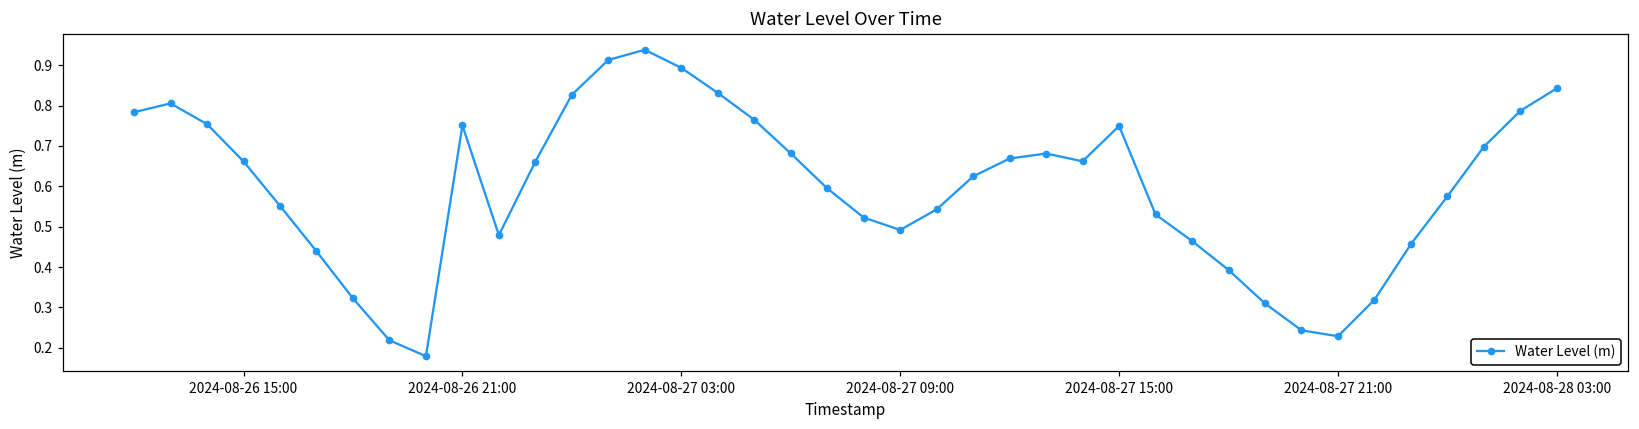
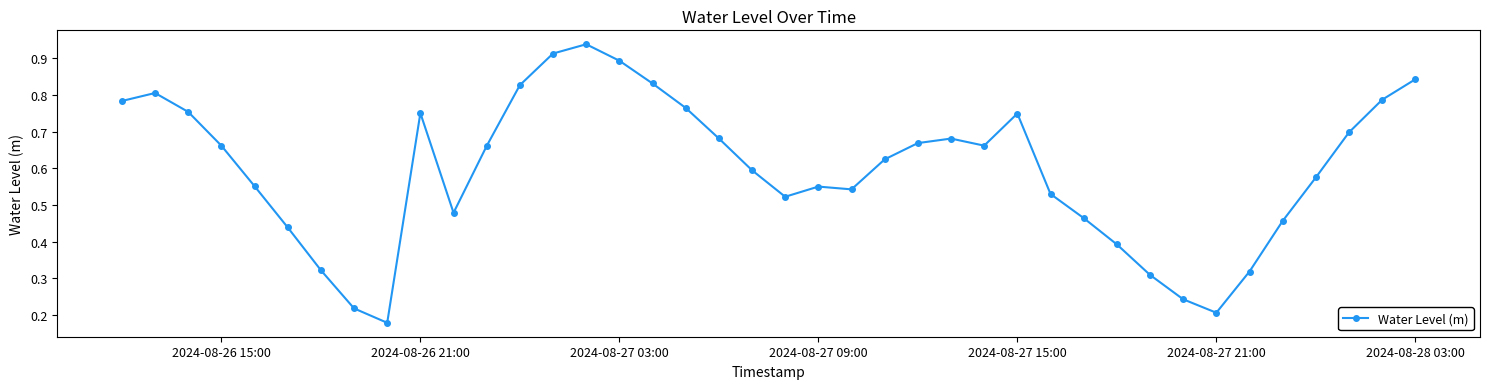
  {
    "2024-08-26 15:00": 0.66,
    "2024-08-26 21:00": 0.75,
    "2024-08-27 03:00": 0.89,
-   "2024-08-27 09:00": 0.49,
+   "2024-08-27 09:00": 0.55,
    "2024-08-27 15:00": 0.75,
-   "2024-08-27 21:00": 0.23,
+   "2024-08-27 21:00": 0.21,
    "2024-08-28 03:00": 0.84
  }
